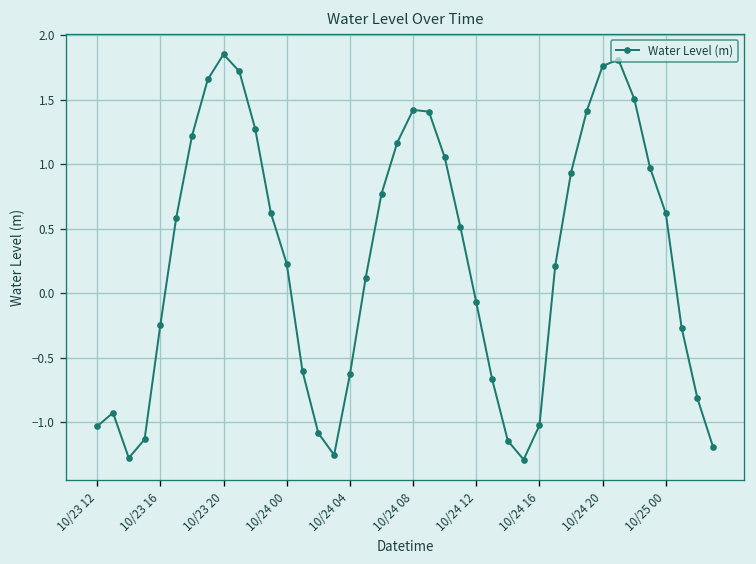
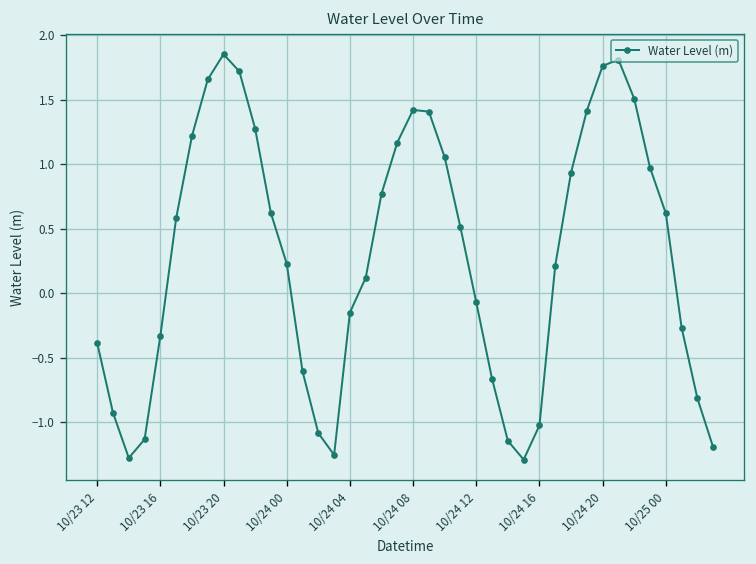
  {
-   "10/23 12": -1.03,
-   "10/23 16": -0.25,
+   "10/23 12": -0.39,
+   "10/23 16": -0.33,
    "10/23 20": 1.85,
    "10/24 00": 0.23,
-   "10/24 04": -0.63,
+   "10/24 04": -0.15,
    "10/24 08": 1.42,
    "10/24 12": -0.07,
    "10/24 16": -1.03,
    "10/24 20": 1.76,
    "10/25 00": 0.62
  }
